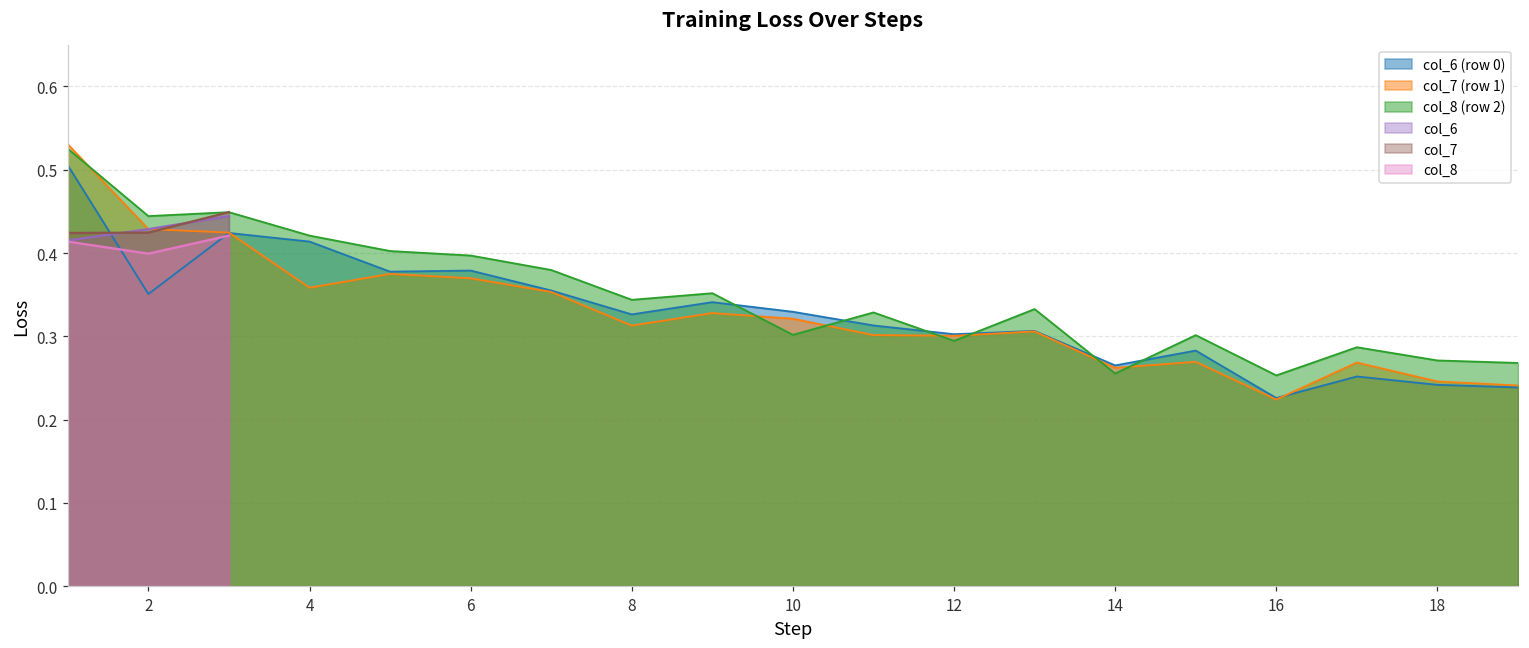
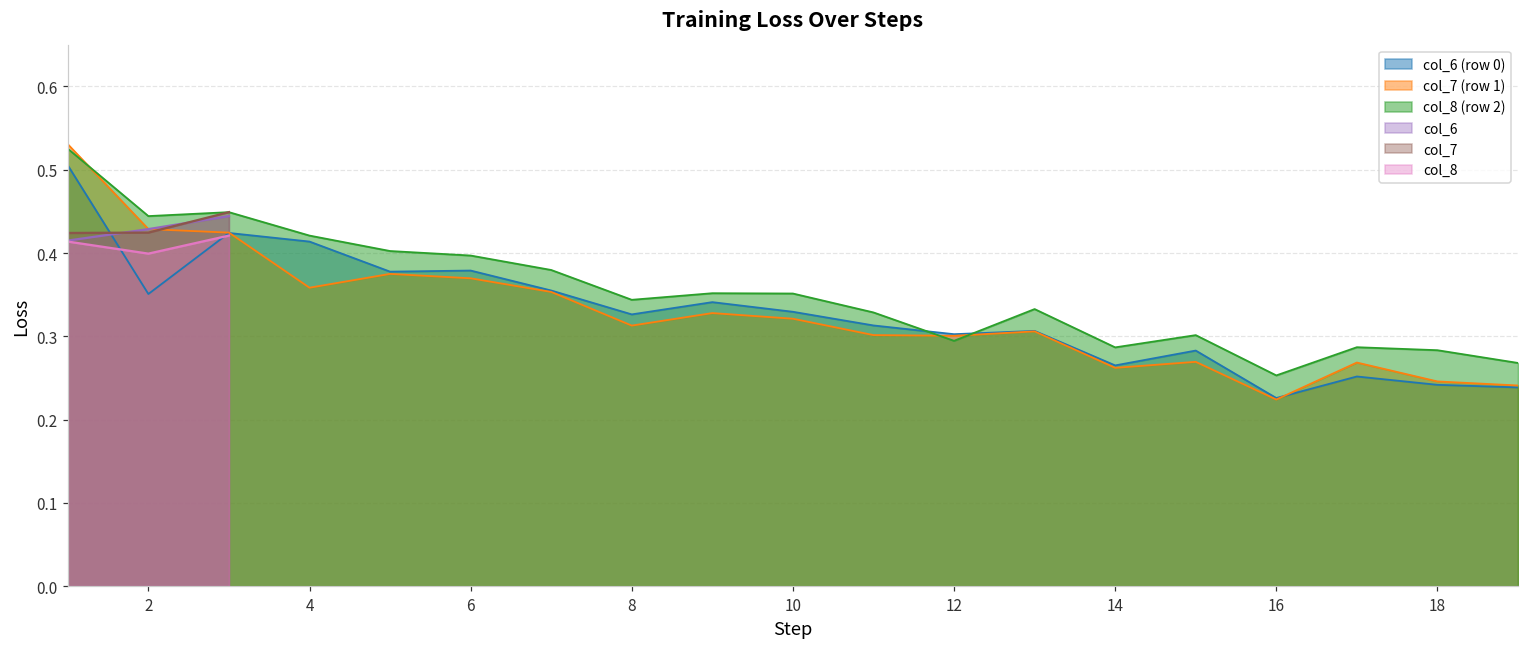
  {
    "col_6 (row 0)": {
      "2": 0.35,
      "4": 0.41,
      "6": 0.38,
      "8": 0.33,
      "10": 0.33,
      "18": 0.24
    },
    "col_7 (row 1)": {
      "4": 0.36,
      "6": 0.37,
      "8": 0.31,
      "10": 0.32,
      "18": 0.25
    },
    "col_8 (row 2)": {
      "2": 0.44,
      "4": 0.42,
      "6": 0.40,
      "8": 0.34,
-     "10": 0.30,
+     "10": 0.35,
      "12": 0.29,
-     "14": 0.26,
+     "14": 0.29,
      "16": 0.25,
-     "18": 0.27
+     "18": 0.28
    },
    "col_7": {
      "2": 0.42
    }
  }
